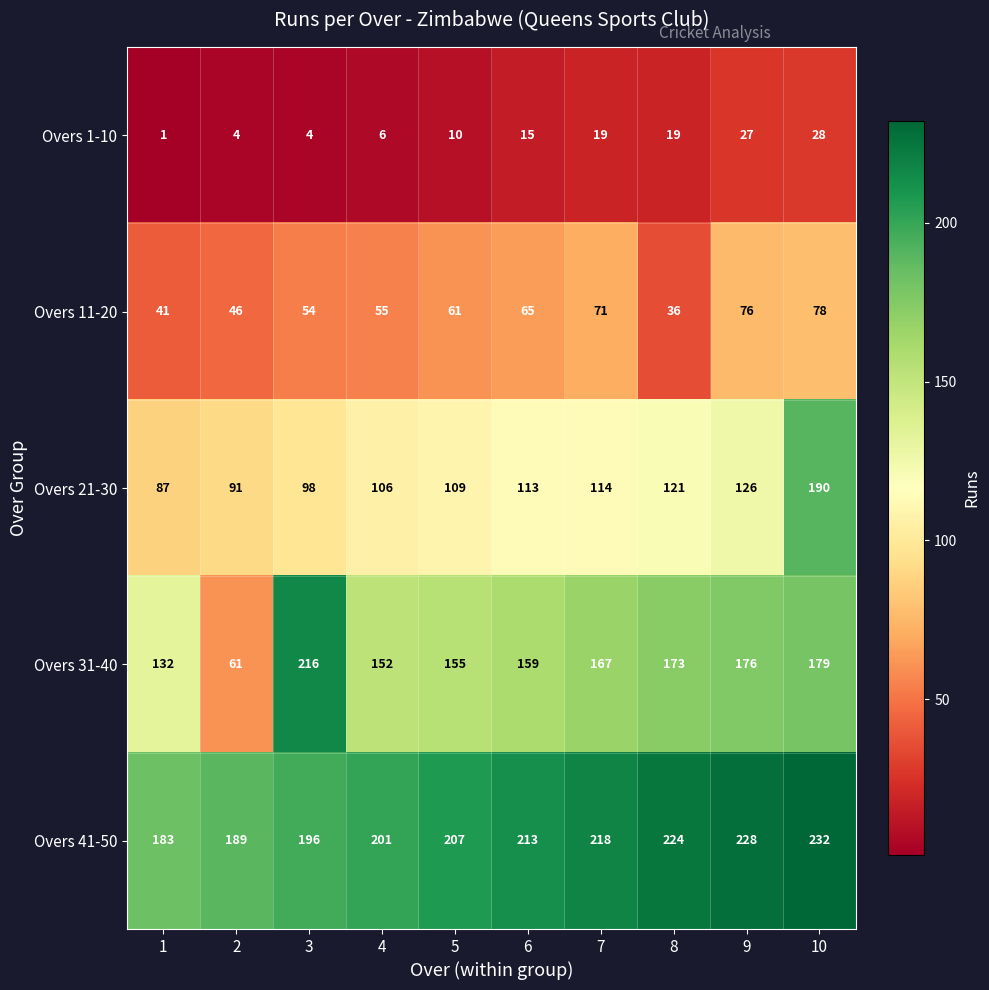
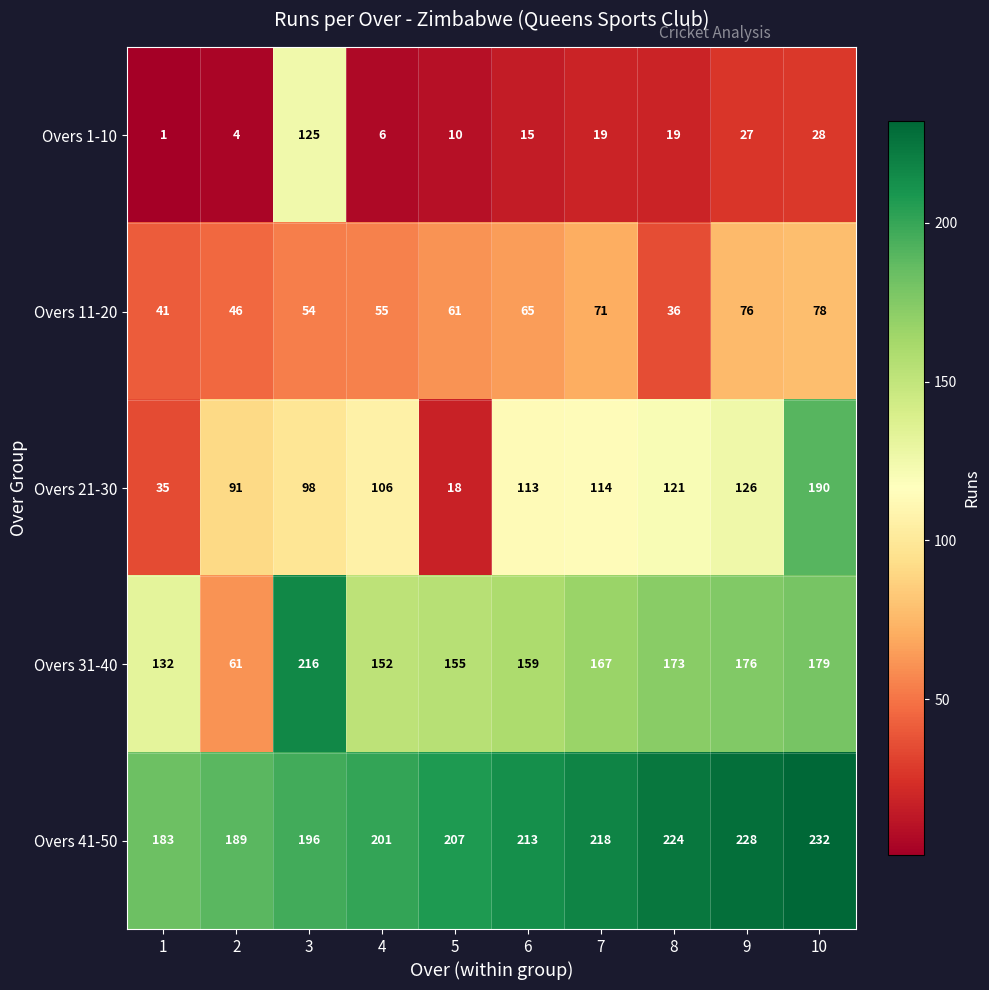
  {
    "Overs 1-10": {
      "1": 1,
      "2": 4,
-     "3": 4,
+     "3": 125,
      "4": 6,
      "5": 10,
      "6": 15,
      "7": 19,
      "8": 19,
      "9": 27,
      "10": 28
    },
    "Overs 11-20": {
      "1": 41,
      "2": 46,
      "3": 54,
      "4": 55,
      "5": 61,
      "6": 65,
      "7": 71,
      "8": 36,
      "9": 76,
      "10": 78
    },
    "Overs 21-30": {
-     "1": 87,
+     "1": 35,
      "2": 91,
      "3": 98,
      "4": 106,
-     "5": 109,
+     "5": 18,
      "6": 113,
      "7": 114,
      "8": 121,
      "9": 126,
      "10": 190
    },
    "Overs 31-40": {
      "1": 132,
      "2": 61,
      "3": 216,
      "4": 152,
      "5": 155,
      "6": 159,
      "7": 167,
      "8": 173,
      "9": 176,
      "10": 179
    },
    "Overs 41-50": {
      "1": 183,
      "2": 189,
      "3": 196,
      "4": 201,
      "5": 207,
      "6": 213,
      "7": 218,
      "8": 224,
      "9": 228,
      "10": 232
    }
  }
